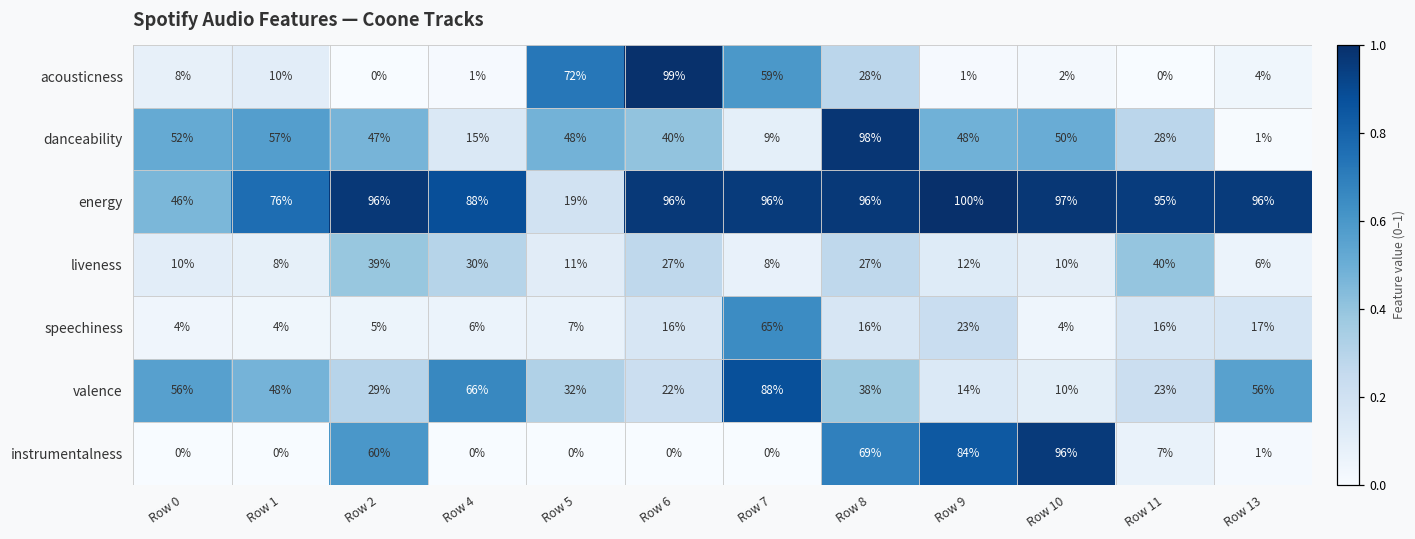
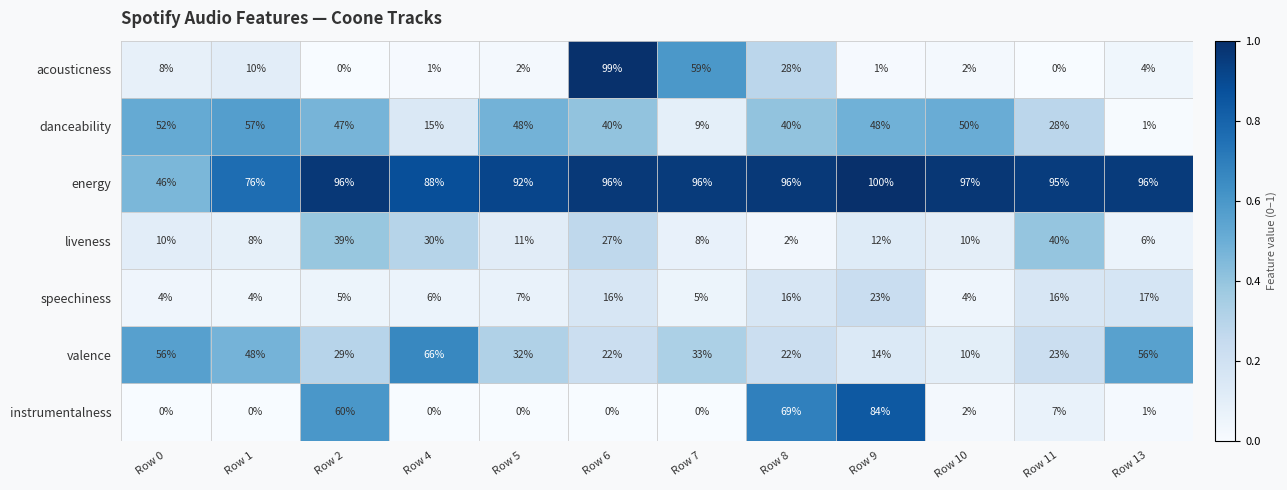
  {
    "acousticness": {
      "Row 0": "8%",
      "Row 1": "10%",
      "Row 2": "0%",
      "Row 4": "1%",
-     "Row 5": "72%",
+     "Row 5": "2%",
      "Row 6": "99%",
      "Row 7": "59%",
      "Row 8": "28%",
      "Row 9": "1%",
      "Row 10": "2%",
      "Row 11": "0%",
      "Row 13": "4%"
    },
    "danceability": {
      "Row 0": "52%",
      "Row 1": "57%",
      "Row 2": "47%",
      "Row 4": "15%",
      "Row 5": "48%",
      "Row 6": "40%",
      "Row 7": "9%",
-     "Row 8": "98%",
+     "Row 8": "40%",
      "Row 9": "48%",
      "Row 10": "50%",
      "Row 11": "28%",
      "Row 13": "1%"
    },
    "energy": {
      "Row 0": "46%",
      "Row 1": "76%",
      "Row 2": "96%",
      "Row 4": "88%",
-     "Row 5": "19%",
+     "Row 5": "92%",
      "Row 6": "96%",
      "Row 7": "96%",
      "Row 8": "96%",
      "Row 9": "100%",
      "Row 10": "97%",
      "Row 11": "95%",
      "Row 13": "96%"
    },
    "liveness": {
      "Row 0": "10%",
      "Row 1": "8%",
      "Row 2": "39%",
      "Row 4": "30%",
      "Row 5": "11%",
      "Row 6": "27%",
      "Row 7": "8%",
-     "Row 8": "27%",
+     "Row 8": "2%",
      "Row 9": "12%",
      "Row 10": "10%",
      "Row 11": "40%",
      "Row 13": "6%"
    },
    "speechiness": {
      "Row 0": "4%",
      "Row 1": "4%",
      "Row 2": "5%",
      "Row 4": "6%",
      "Row 5": "7%",
      "Row 6": "16%",
-     "Row 7": "65%",
+     "Row 7": "5%",
      "Row 8": "16%",
      "Row 9": "23%",
      "Row 10": "4%",
      "Row 11": "16%",
      "Row 13": "17%"
    },
    "valence": {
      "Row 0": "56%",
      "Row 1": "48%",
      "Row 2": "29%",
      "Row 4": "66%",
      "Row 5": "32%",
      "Row 6": "22%",
-     "Row 7": "88%",
-     "Row 8": "38%",
+     "Row 7": "33%",
+     "Row 8": "22%",
      "Row 9": "14%",
      "Row 10": "10%",
      "Row 11": "23%",
      "Row 13": "56%"
    },
    "instrumentalness": {
      "Row 0": "0%",
      "Row 1": "0%",
      "Row 2": "60%",
      "Row 4": "0%",
      "Row 5": "0%",
      "Row 6": "0%",
      "Row 7": "0%",
      "Row 8": "69%",
      "Row 9": "84%",
-     "Row 10": "96%",
+     "Row 10": "2%",
      "Row 11": "7%",
      "Row 13": "1%"
    }
  }
